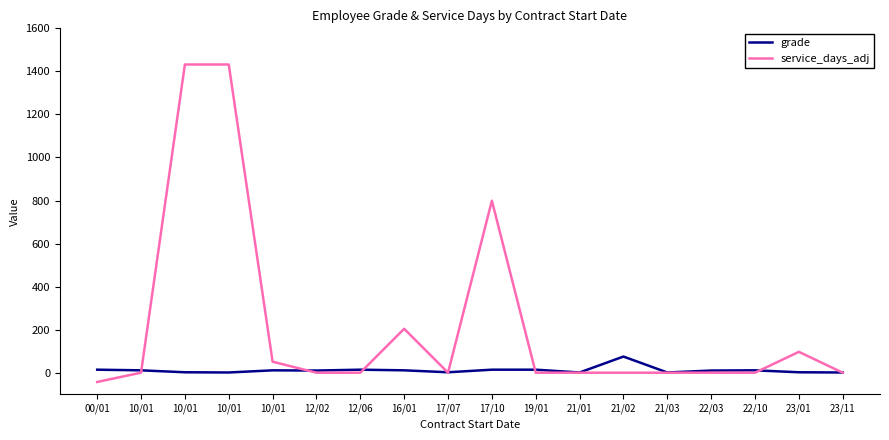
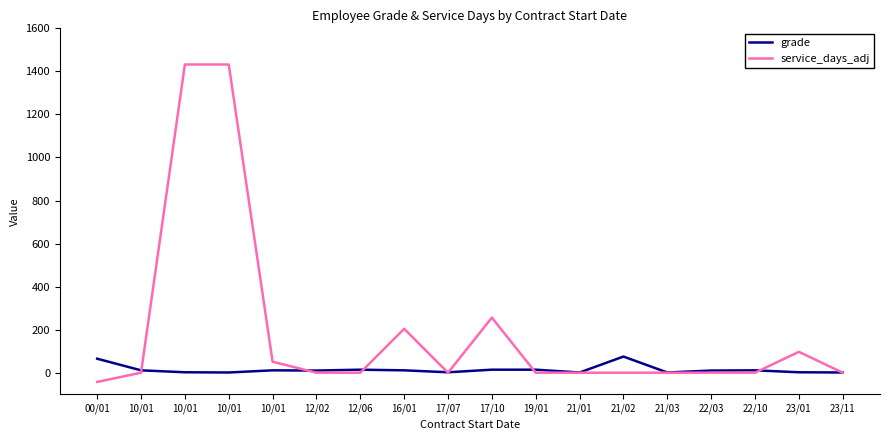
  {
    "grade": {
-     "00/01": 10,
+     "00/01": 70,
      "12/06": 10,
      "16/01": 10,
      "17/10": 10,
      "19/01": 10,
      "21/02": 80,
      "23/01": 0
    },
    "service_days_adj": {
      "00/01": -40,
      "12/06": 0,
      "16/01": 200,
-     "17/10": 800,
+     "17/10": 260,
      "19/01": 0,
      "21/02": 0,
      "23/01": 100
    }
  }
